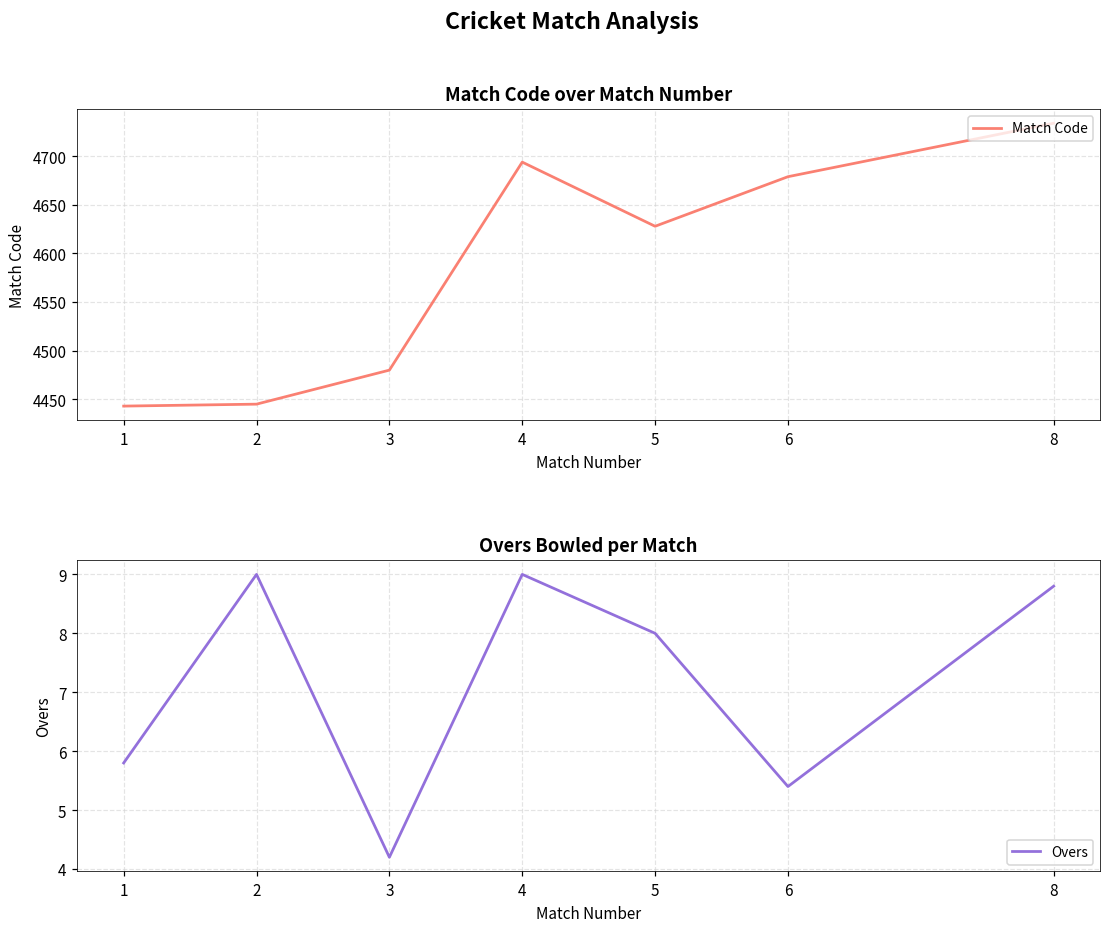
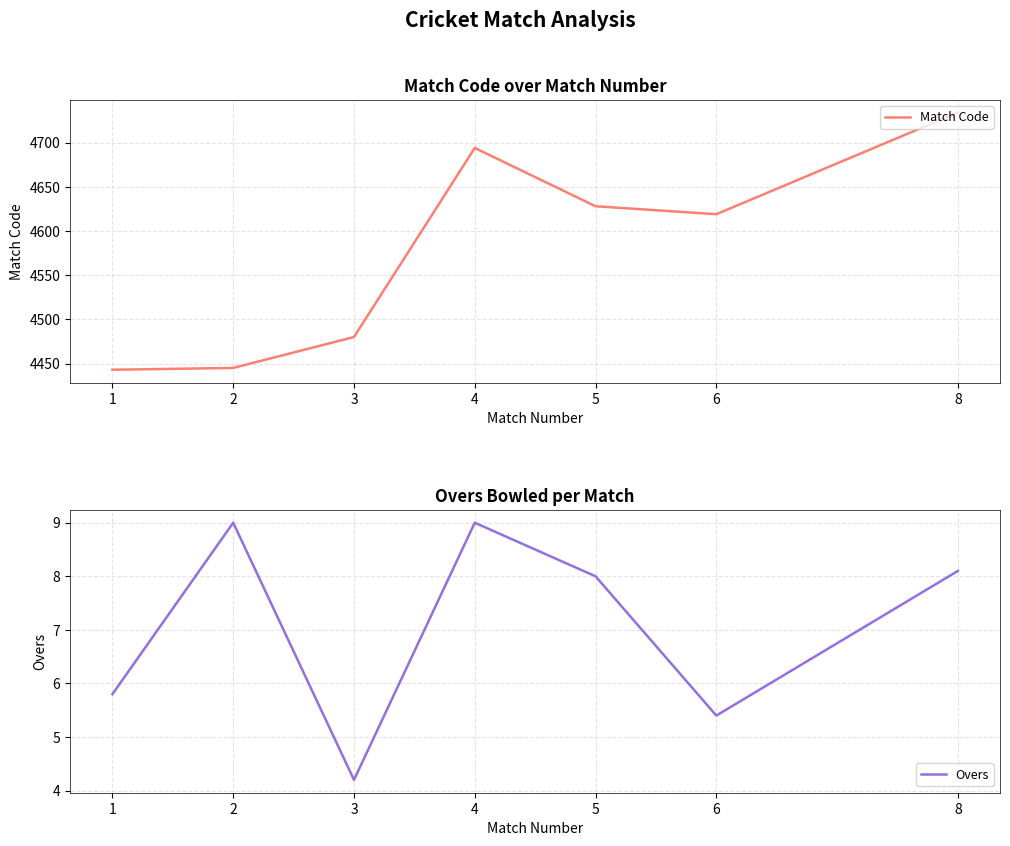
  {
    "Match Code over Match Number": {
      "1": 4440,
      "2": 4450,
      "3": 4480,
      "4": 4690,
      "5": 4630,
-     "6": 4680
+     "6": 4620
    },
    "Overs Bowled per Match": {
      "1": 5.8,
      "2": 9.0,
      "3": 4.2,
      "4": 9.0,
      "5": 8.0,
      "6": 5.4,
-     "8": 8.8
+     "8": 8.1
    }
  }
